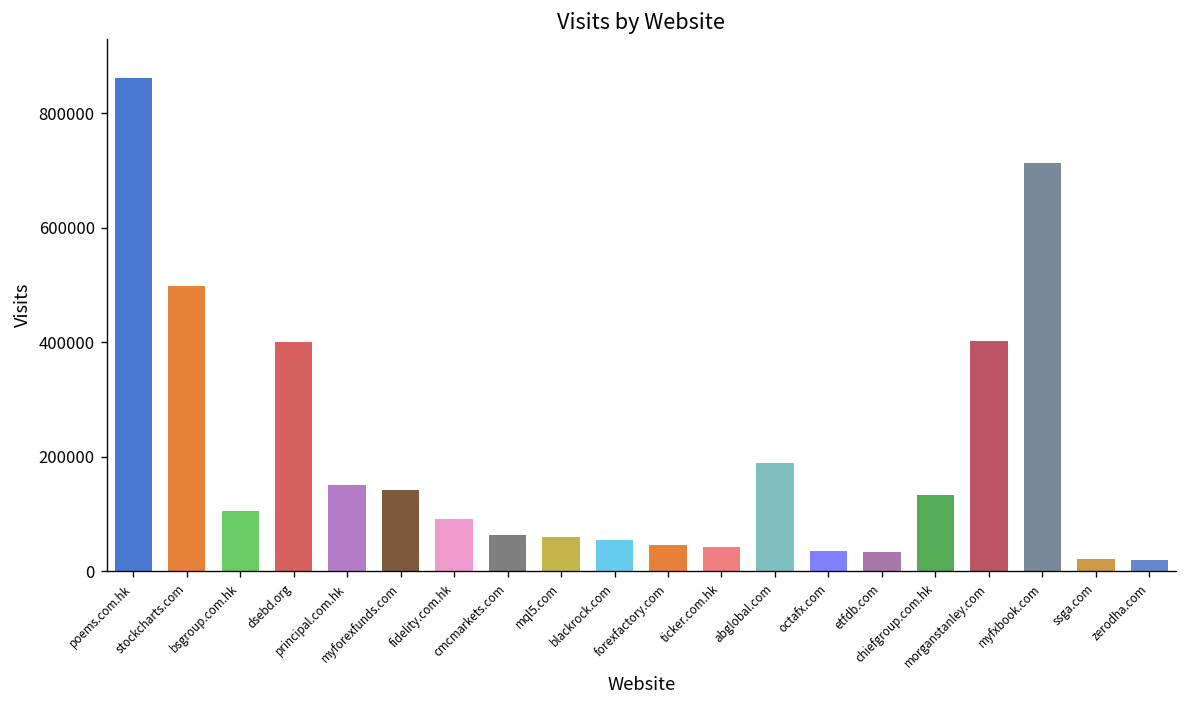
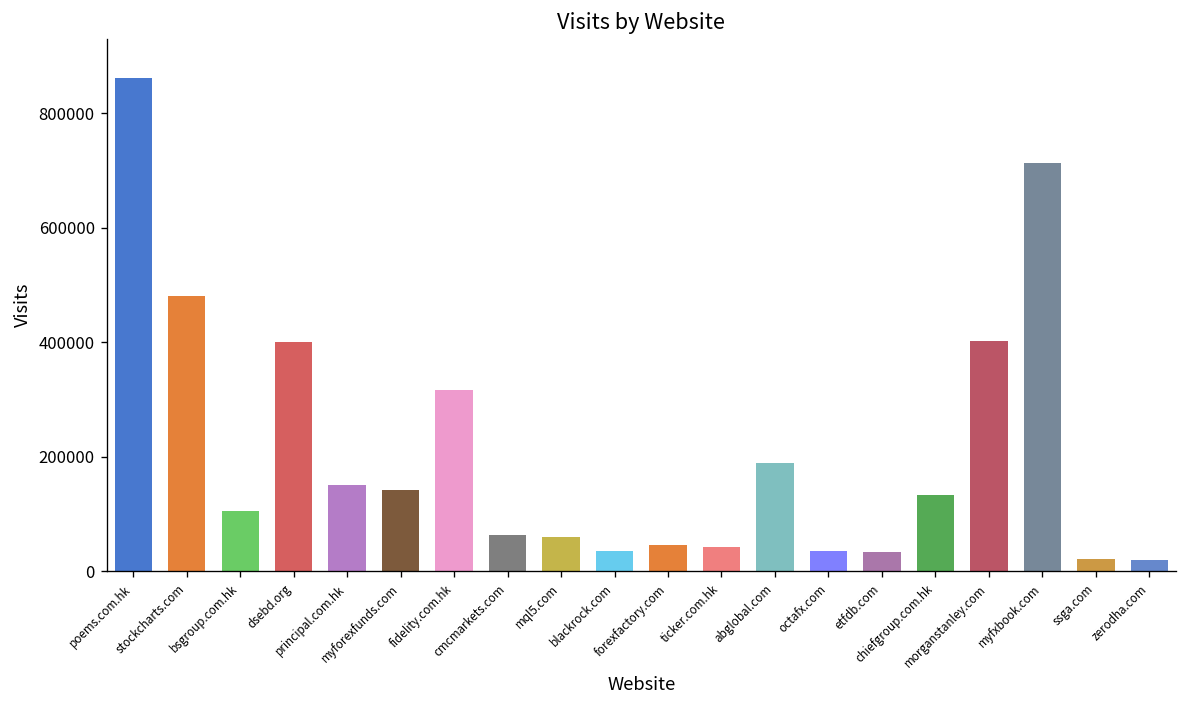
  {
    "poems.com.hk": 860000,
-   "stockcharts.com": 500000,
+   "stockcharts.com": 480000,
    "bsgroup.com.hk": 110000,
    "dsebd.org": 400000,
    "principal.com.hk": 150000,
    "myforexfunds.com": 140000,
-   "fidelity.com.hk": 90000,
+   "fidelity.com.hk": 320000,
    "cmcmarkets.com": 60000,
    "mql5.com": 60000,
-   "blackrock.com": 60000,
+   "blackrock.com": 40000,
    "forexfactory.com": 50000,
    "ticker.com.hk": 40000,
    "abglobal.com": 190000,
    "octafx.com": 30000,
    "etfdb.com": 30000,
    "chiefgroup.com.hk": 130000,
    "morganstanley.com": 400000,
    "myfxbook.com": 710000,
    "ssga.com": 20000,
    "zerodha.com": 20000
  }
